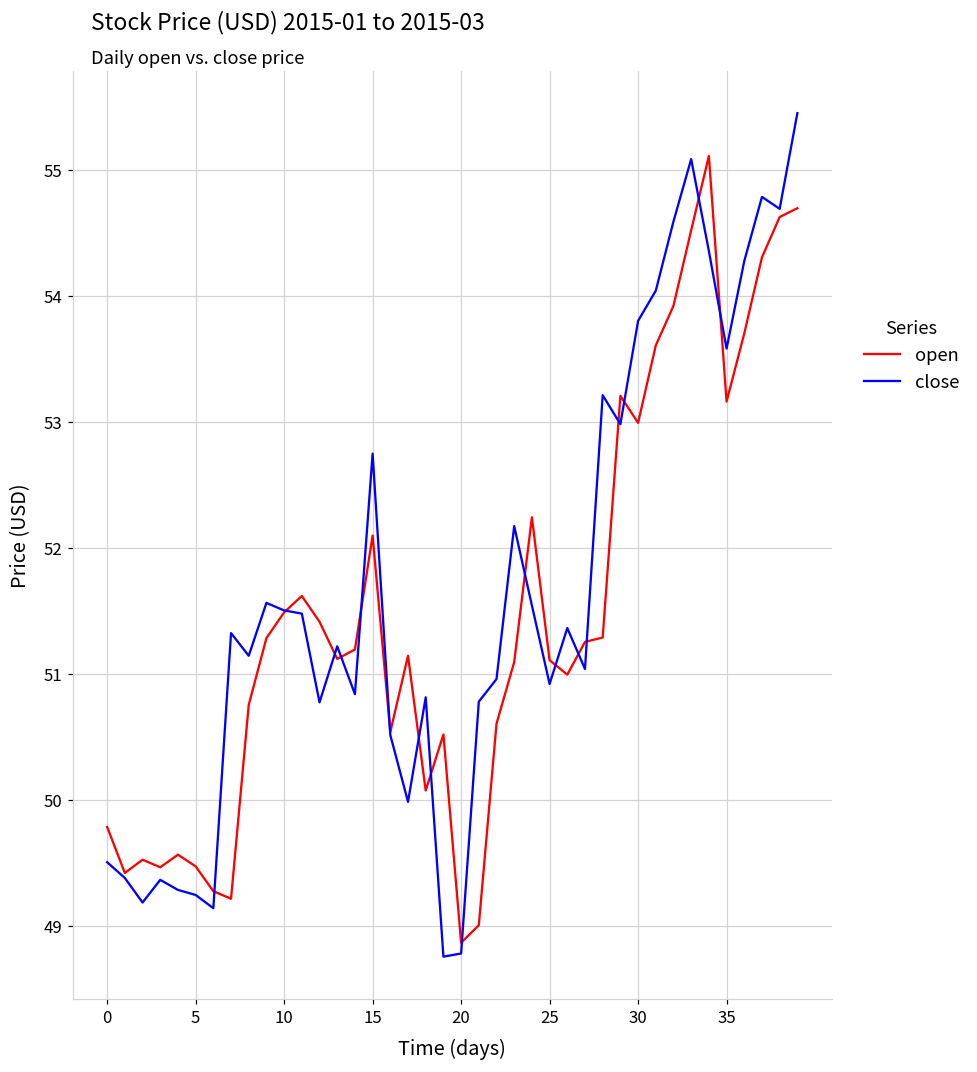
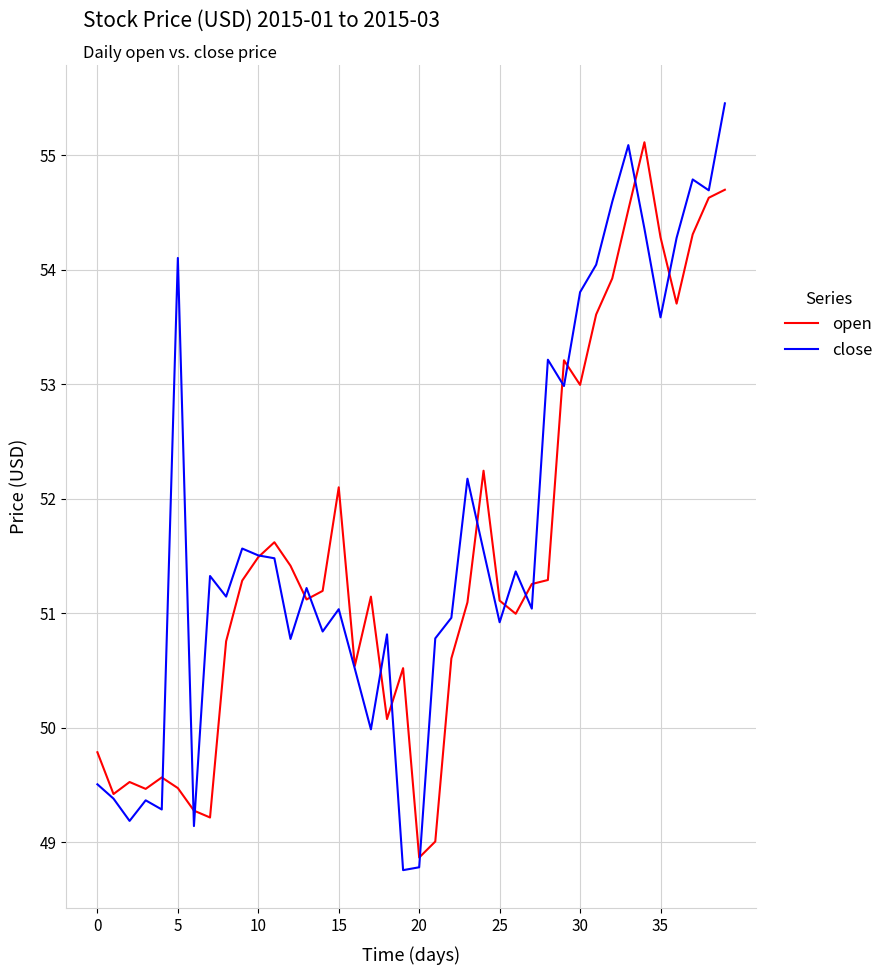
  {
    "open": {
      "0": 49.79,
      "5": 49.47,
      "15": 52.10,
      "20": 48.87,
      "25": 51.11,
      "30": 53.00,
-     "35": 53.16
+     "35": 54.29
    },
    "close": {
      "0": 49.51,
-     "5": 49.25,
-     "15": 52.75,
+     "5": 54.10,
+     "15": 51.04,
      "20": 48.78,
      "25": 50.92,
      "30": 53.81,
      "35": 53.59
    }
  }
